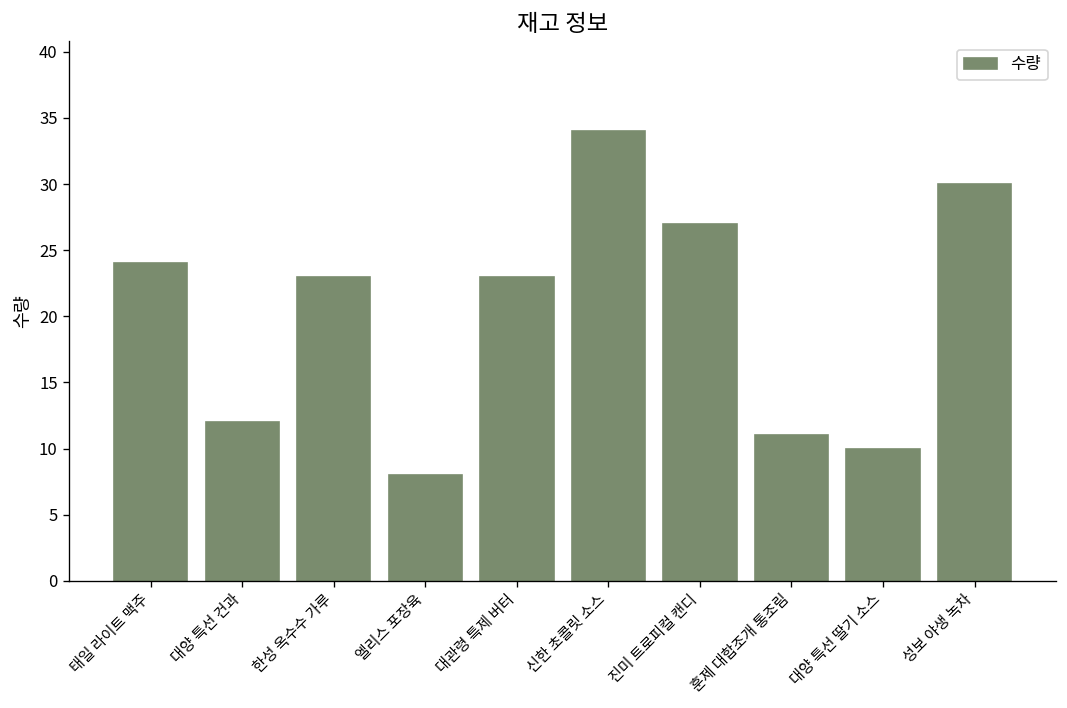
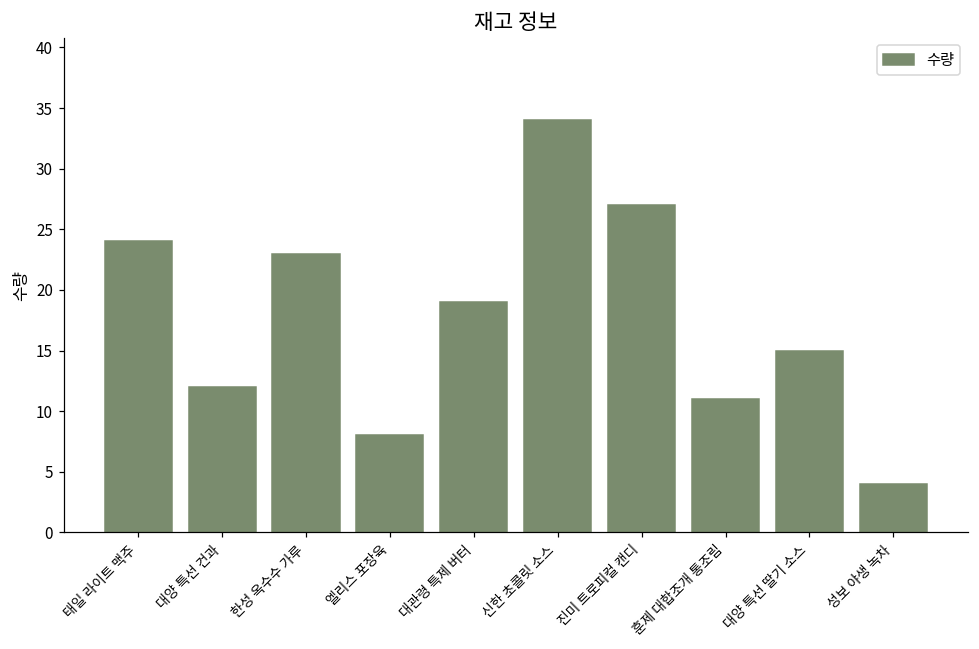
  {
    "태일 라이트 맥주": 24,
    "대양 특선 건과": 12,
    "한성 옥수수 가루": 23,
    "엘리스 포장육": 8,
-   "대관령 특제 버터": 23,
+   "대관령 특제 버터": 19,
    "신한 초콜릿 소스": 34,
    "진미 트로피컬 캔디": 27,
    "훈제 대합조개 통조림": 11,
-   "대양 특선 딸기 소스": 10,
-   "성보 야생 녹차": 30
+   "대양 특선 딸기 소스": 15,
+   "성보 야생 녹차": 4
  }
